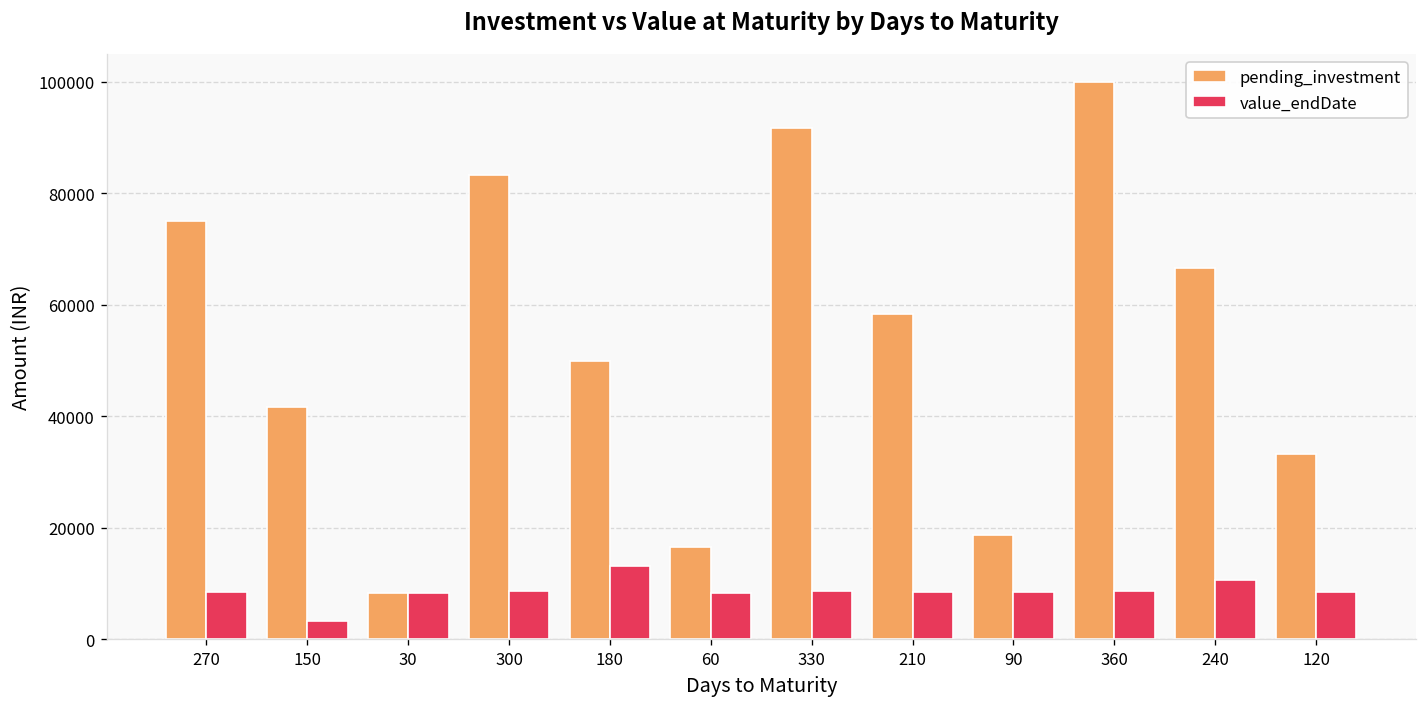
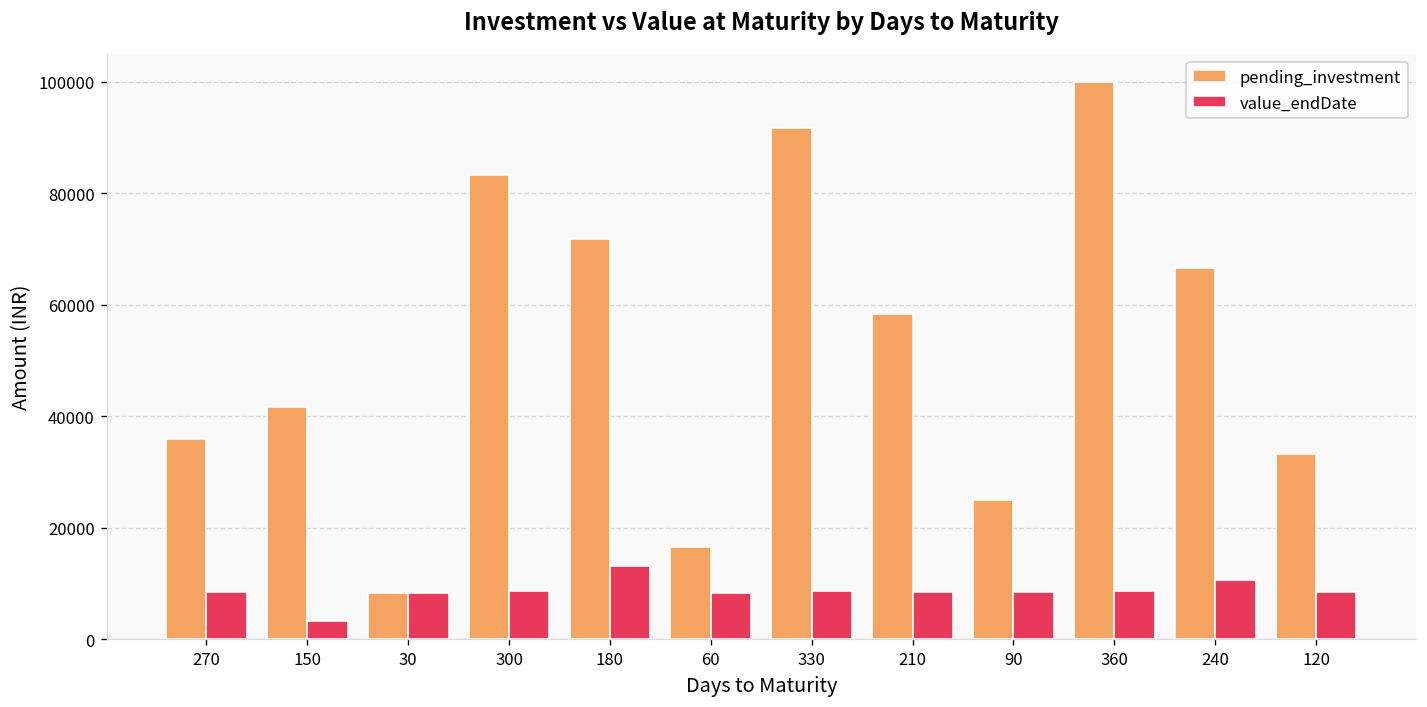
  {
    "pending_investment": {
-     "270": 75000,
+     "270": 36000,
      "150": 42000,
      "30": 8000,
      "300": 83000,
-     "180": 50000,
+     "180": 72000,
      "60": 17000,
      "330": 92000,
      "210": 58000,
-     "90": 19000,
+     "90": 25000,
      "360": 100000,
      "240": 67000,
      "120": 33000
    },
    "value_endDate": {
      "270": 9000,
      "150": 3000,
      "30": 8000,
      "300": 9000,
      "180": 13000,
      "60": 8000,
      "330": 9000,
      "210": 9000,
      "90": 8000,
      "360": 9000,
      "240": 11000,
      "120": 8000
    }
  }
